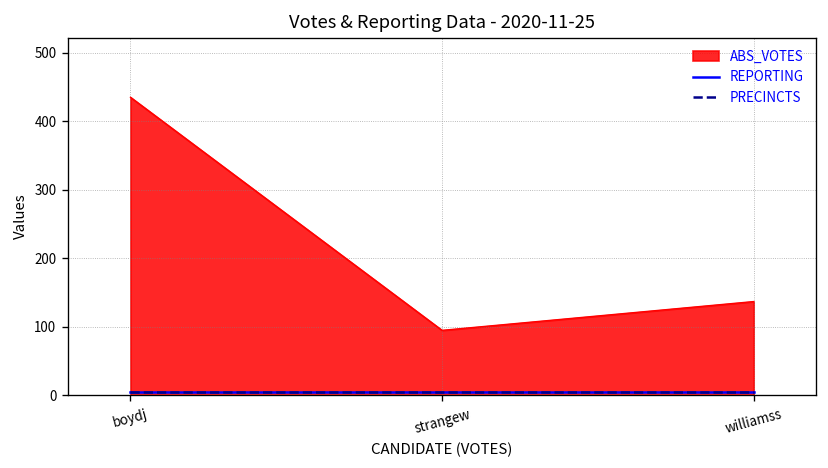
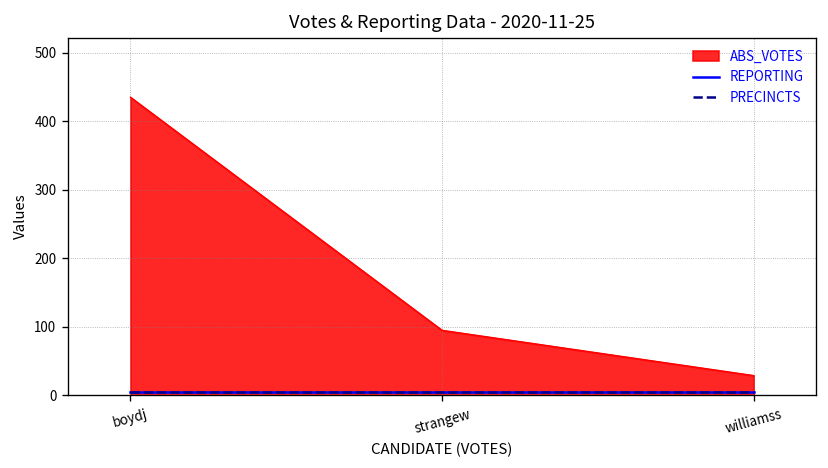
  {
    "ABS_VOTES": {
      "boydj": 440,
      "strangew": 100,
-     "williamss": 140
+     "williamss": 30
    },
    "PRECINCTS": {
      "boydj": 10,
      "strangew": 10,
      "williamss": 10
    }
  }
